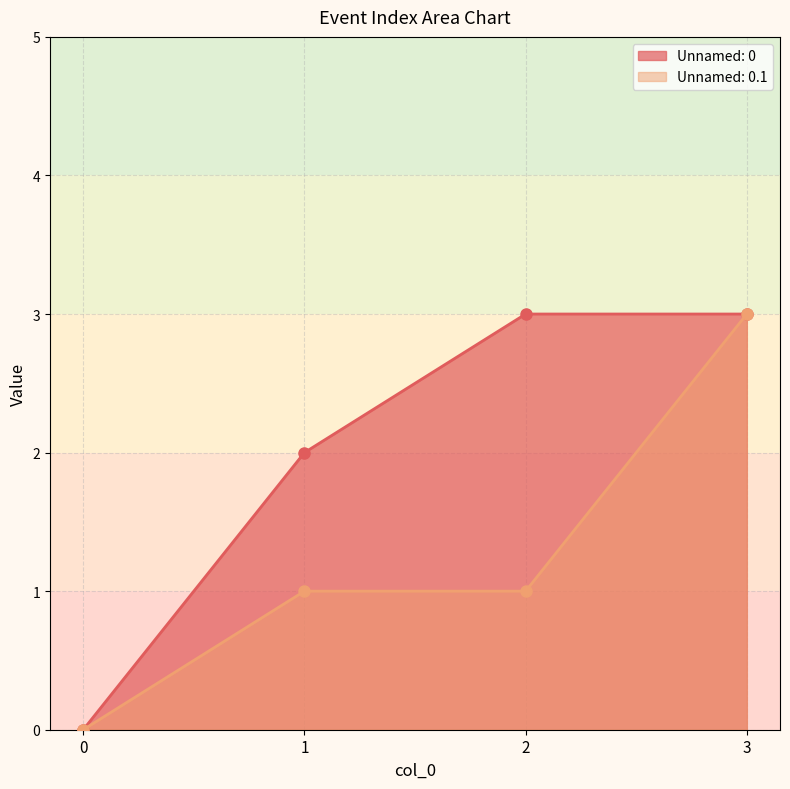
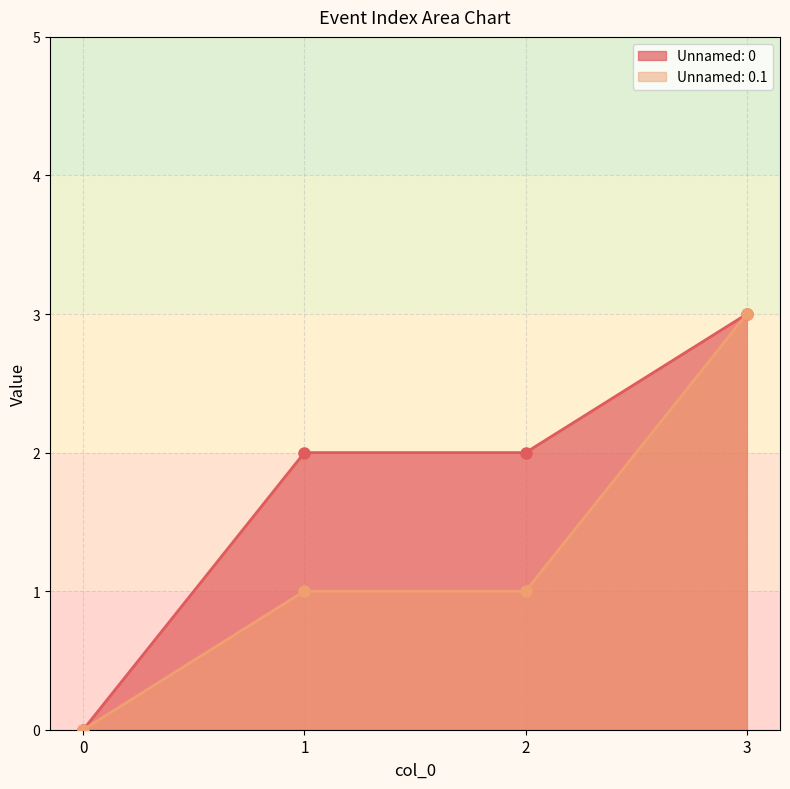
  {
    "Unnamed: 0": {
      "1": 2,
-     "2": 3
+     "2": 2
    },
    "Unnamed: 0.1": {
      "1": 1,
      "2": 1
    }
  }
